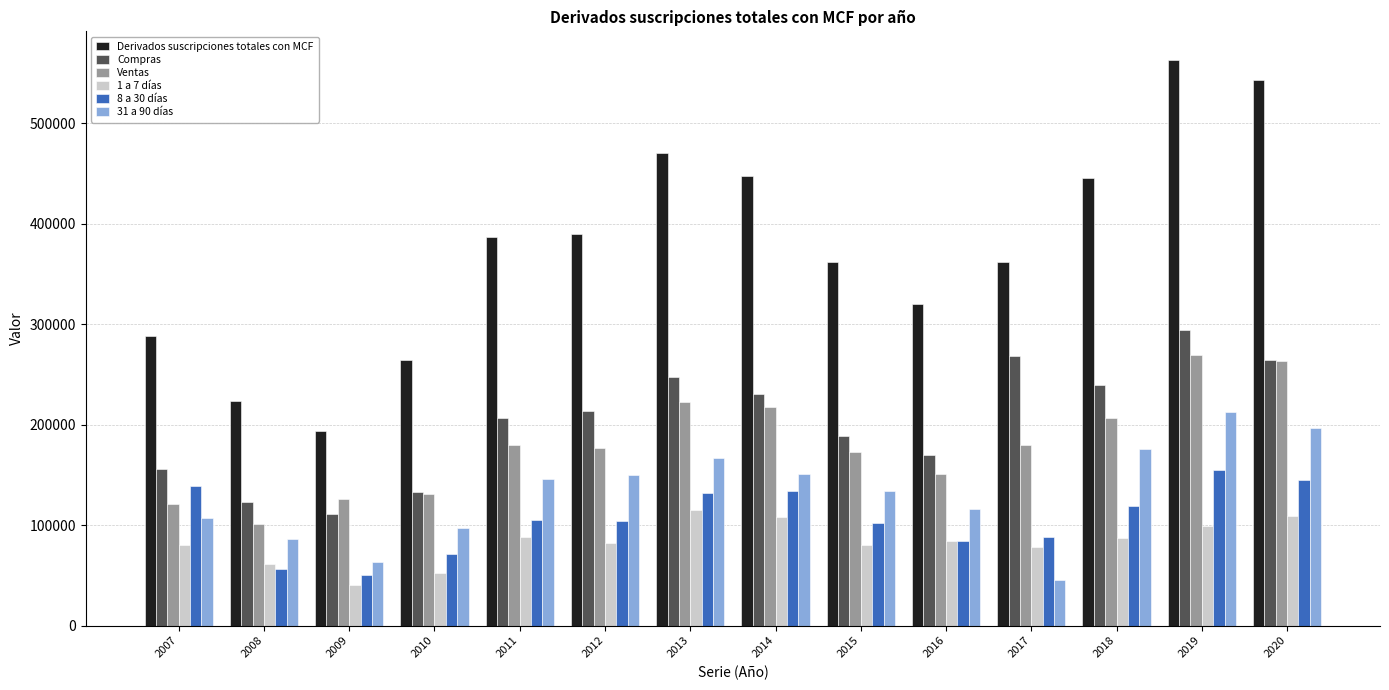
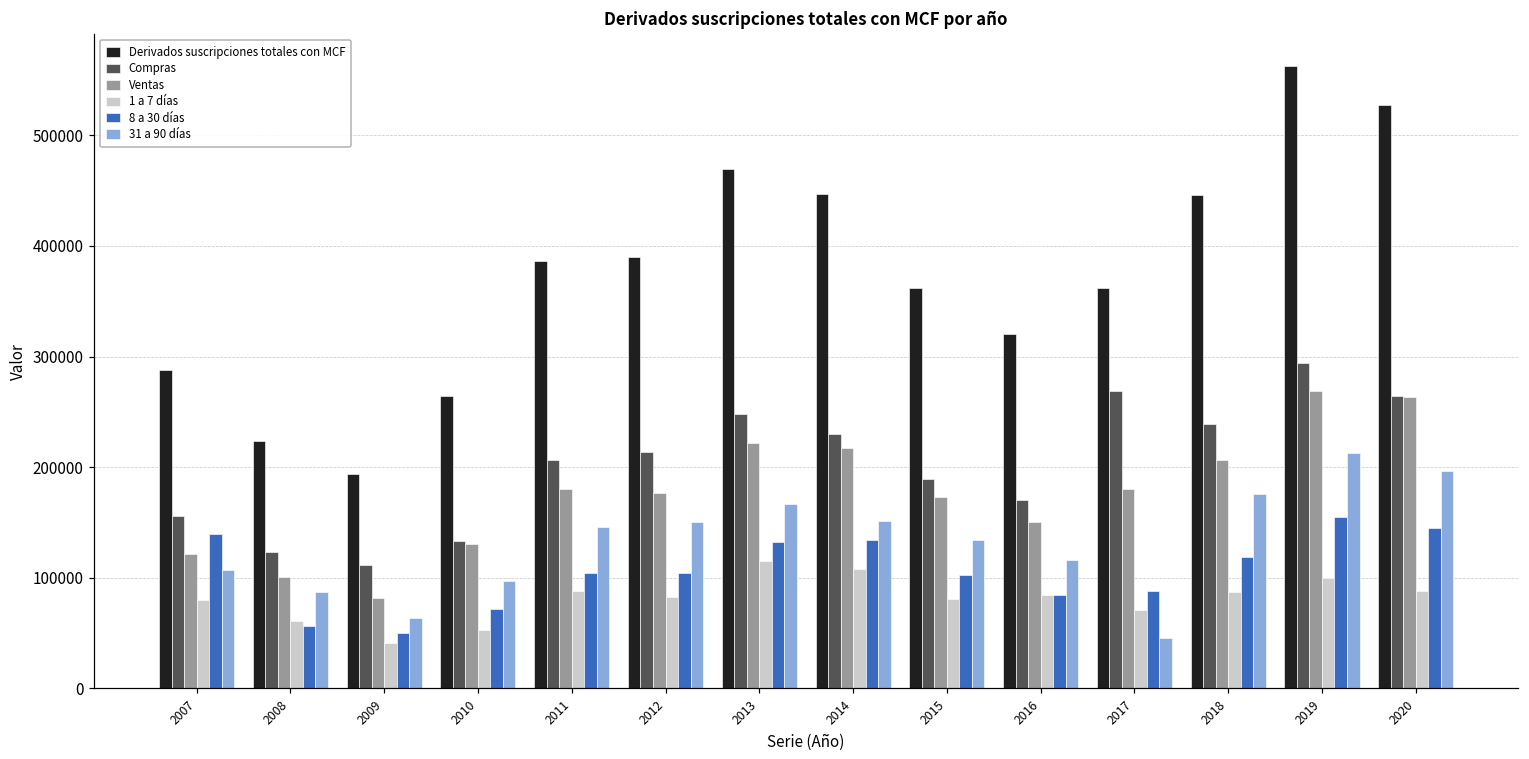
  {
    "Derivados suscripciones totales con MCF": {
      "2007": 288000,
      "2008": 224000,
      "2009": 193000,
      "2010": 264000,
      "2011": 387000,
      "2012": 390000,
      "2013": 470000,
      "2014": 447000,
      "2015": 362000,
      "2016": 320000,
      "2017": 362000,
      "2018": 446000,
      "2019": 563000,
-     "2020": 542000
+     "2020": 527000
    },
    "Compras": {
      "2007": 156000,
      "2008": 123000,
      "2009": 111000,
      "2010": 133000,
      "2011": 207000,
      "2012": 213000,
      "2013": 248000,
      "2014": 230000,
      "2015": 189000,
      "2016": 170000,
      "2017": 269000,
      "2018": 239000,
      "2019": 294000,
      "2020": 264000
    },
    "Ventas": {
      "2007": 121000,
      "2008": 101000,
-     "2009": 126000,
+     "2009": 82000,
      "2010": 131000,
      "2011": 180000,
      "2012": 177000,
      "2013": 222000,
      "2014": 217000,
      "2015": 173000,
      "2016": 150000,
      "2017": 180000,
      "2018": 207000,
      "2019": 269000,
      "2020": 264000
    },
    "1 a 7 días": {
      "2007": 80000,
      "2008": 61000,
      "2009": 41000,
      "2010": 53000,
      "2011": 88000,
      "2012": 82000,
      "2013": 115000,
      "2014": 108000,
      "2015": 80000,
      "2016": 84000,
-     "2017": 79000,
+     "2017": 70000,
      "2018": 87000,
      "2019": 99000,
-     "2020": 109000
+     "2020": 88000
    },
    "8 a 30 días": {
      "2007": 139000,
      "2008": 56000,
      "2009": 50000,
      "2010": 72000,
      "2011": 105000,
      "2012": 104000,
      "2013": 132000,
      "2014": 134000,
      "2015": 102000,
      "2016": 84000,
      "2017": 88000,
      "2018": 119000,
      "2019": 155000,
      "2020": 145000
    },
    "31 a 90 días": {
      "2007": 107000,
      "2008": 87000,
      "2009": 63000,
      "2010": 97000,
      "2011": 146000,
      "2012": 150000,
      "2013": 167000,
      "2014": 151000,
      "2015": 134000,
      "2016": 116000,
      "2017": 45000,
      "2018": 176000,
      "2019": 212000,
      "2020": 196000
    }
  }
